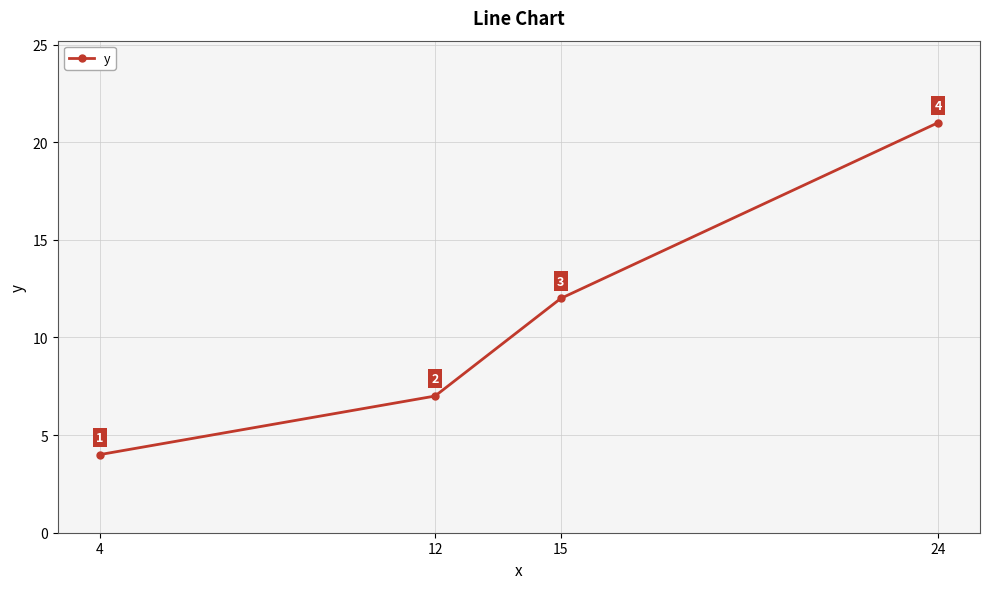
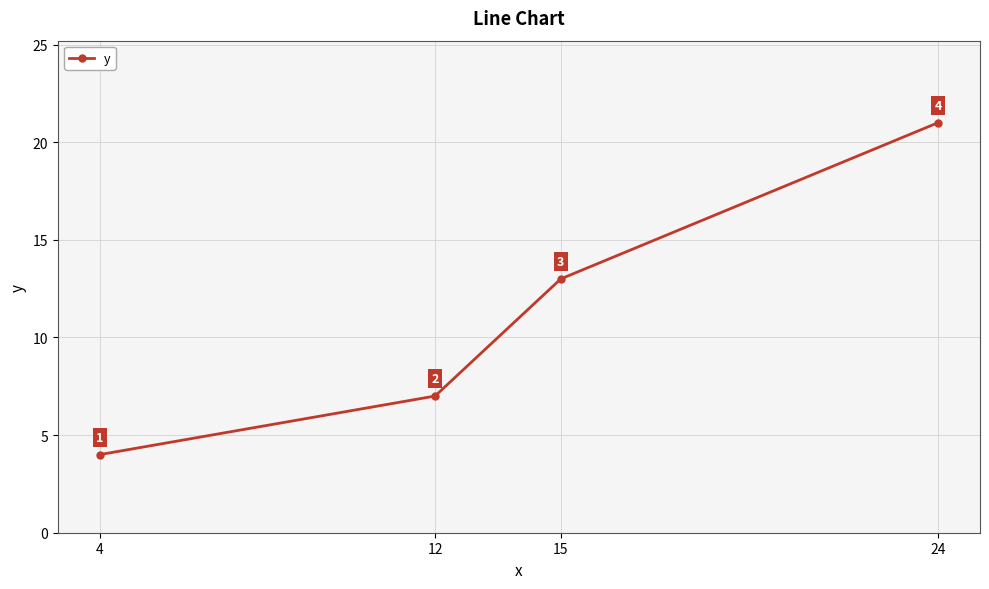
  {
-   "15": 12
+   "15": 13
  }
